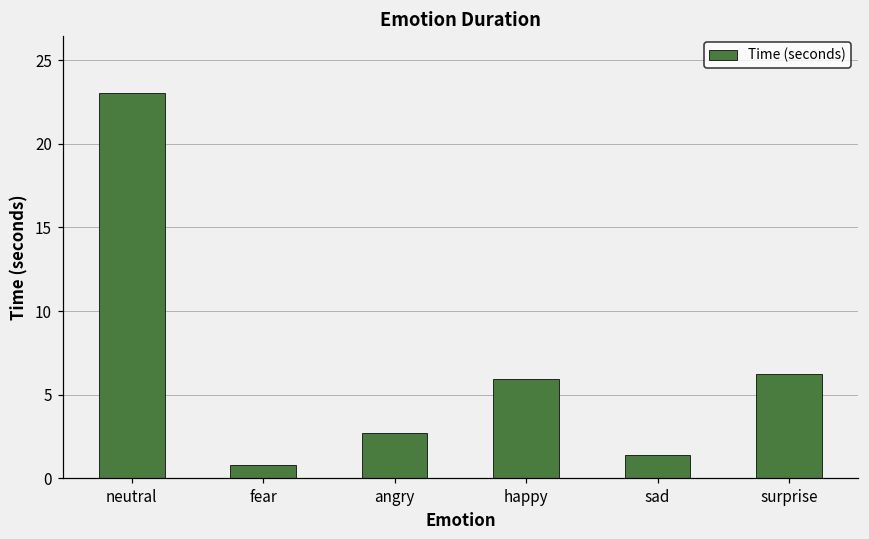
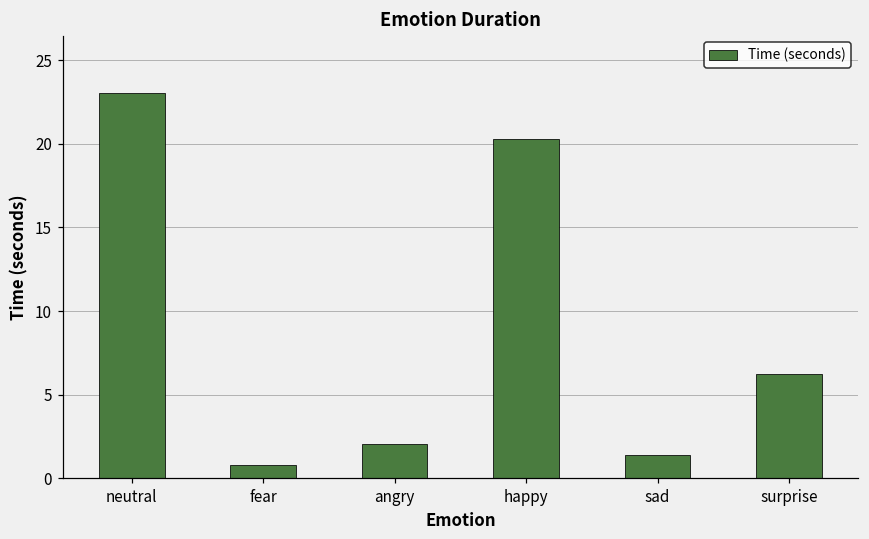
  {
    "neutral": 23.0,
    "fear": 0.8,
-   "angry": 2.7,
-   "happy": 5.9,
+   "angry": 2.0,
+   "happy": 20.3,
    "sad": 1.4,
    "surprise": 6.2
  }
